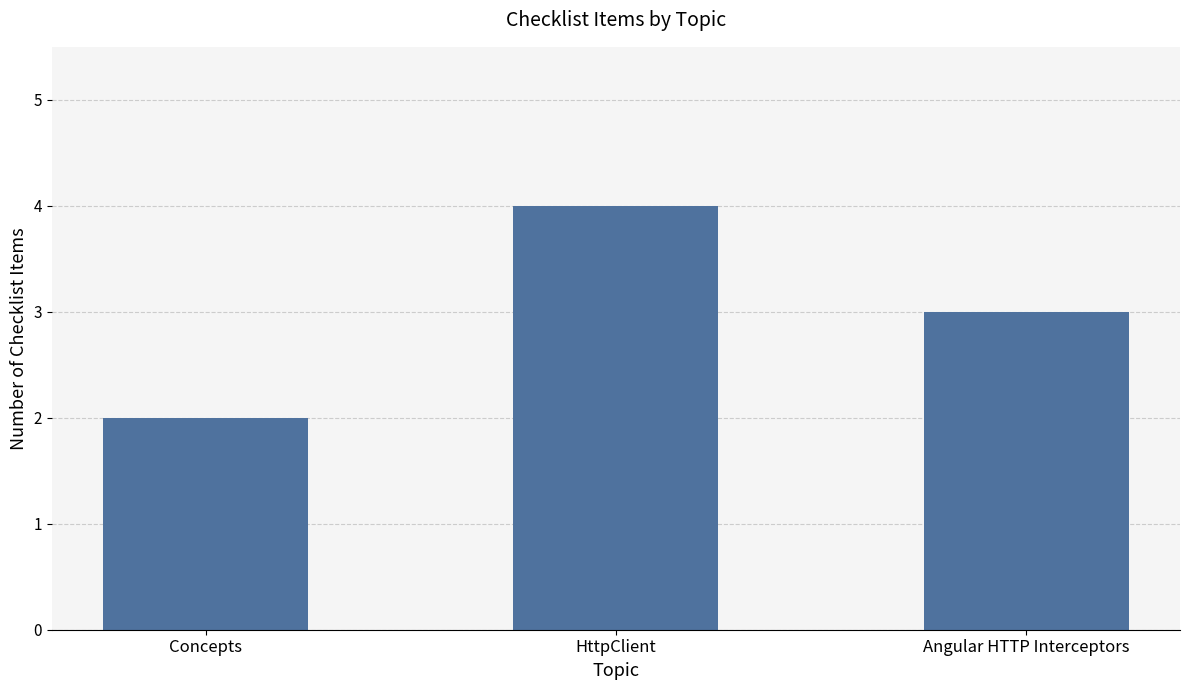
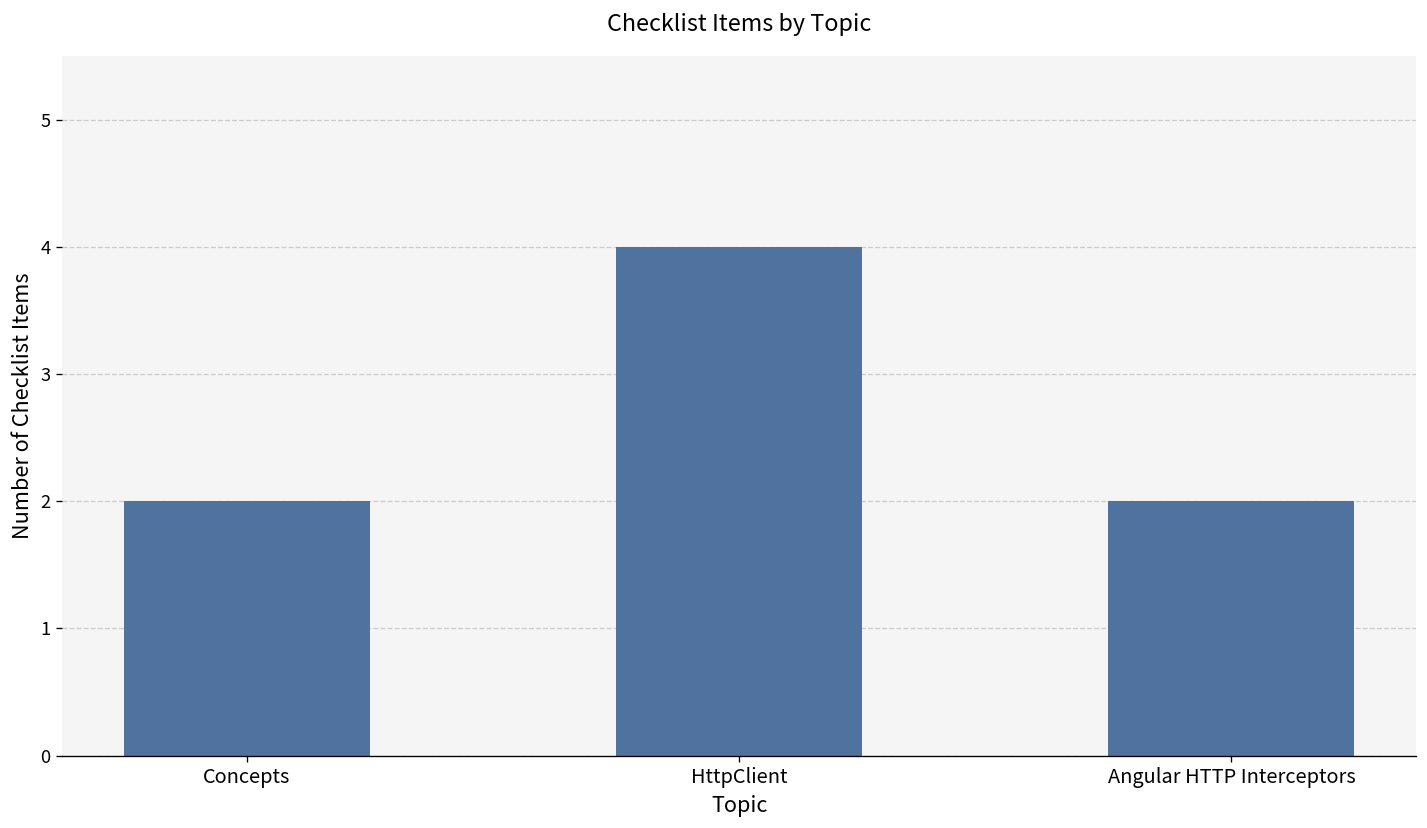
  {
    "Concepts": 2,
    "HttpClient": 4,
-   "Angular HTTP Interceptors": 3
+   "Angular HTTP Interceptors": 2
  }
